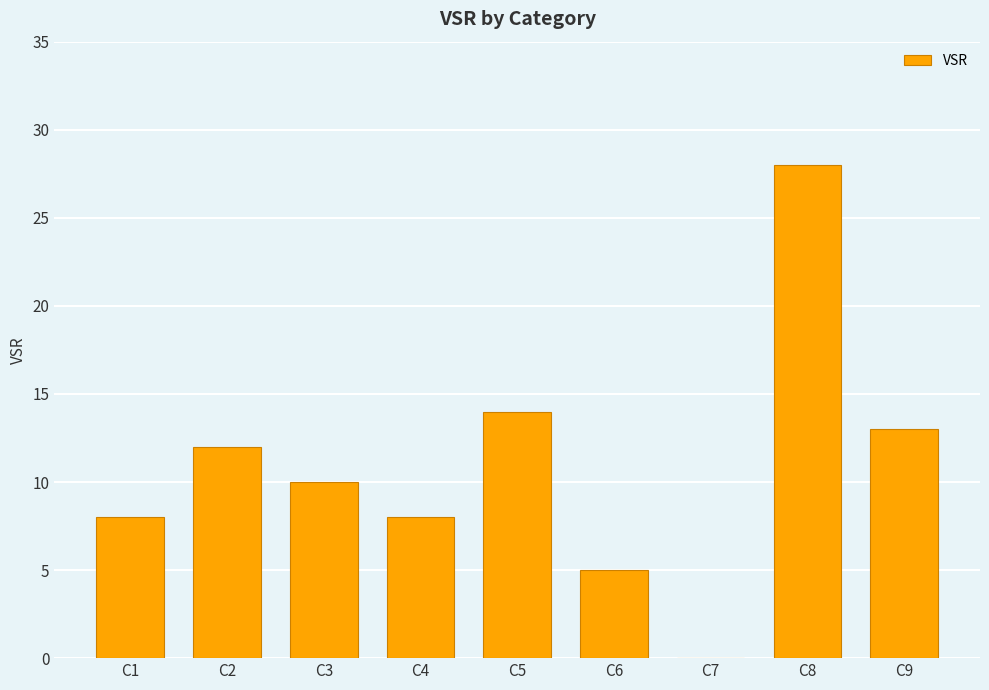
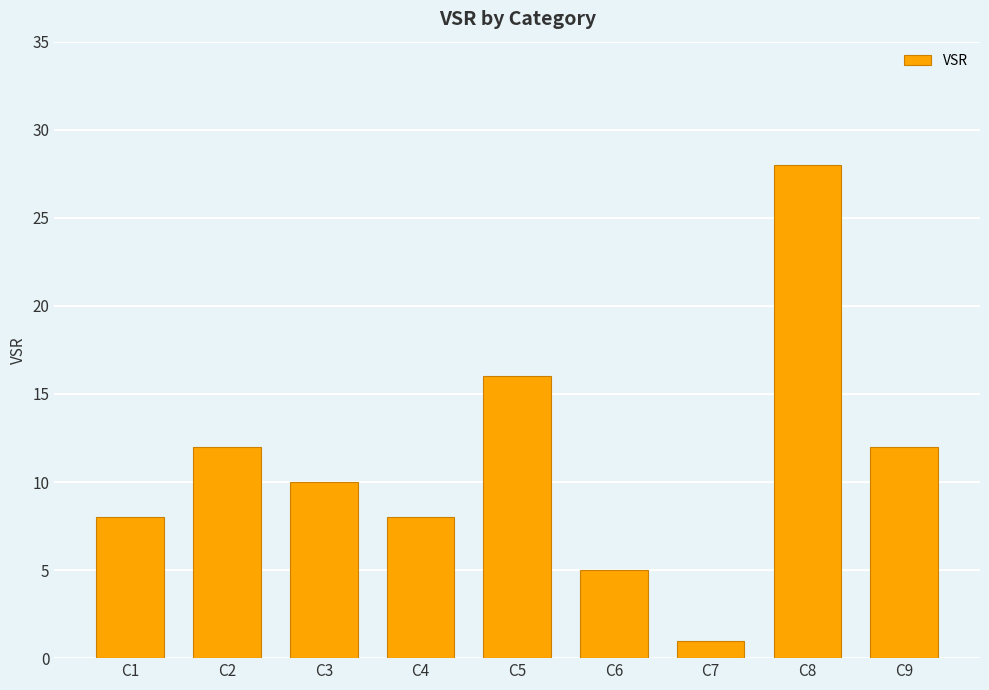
  {
    "C1": 8,
    "C2": 12,
    "C3": 10,
    "C4": 8,
-   "C5": 14,
+   "C5": 16,
    "C6": 5,
-   "C7": 0,
+   "C7": 1,
    "C8": 28,
-   "C9": 13
+   "C9": 12
  }
